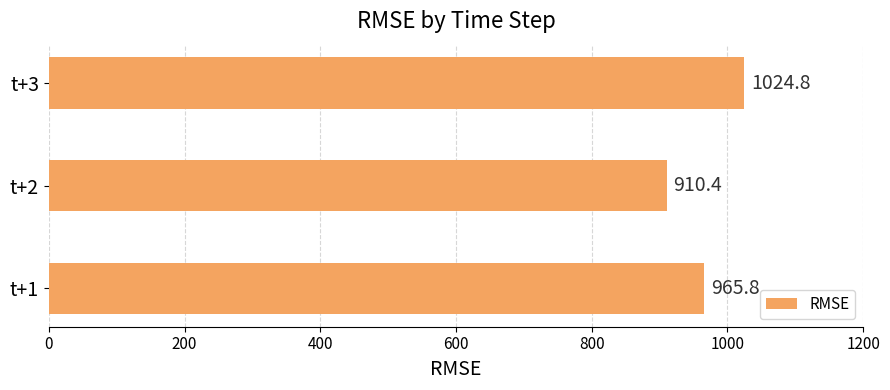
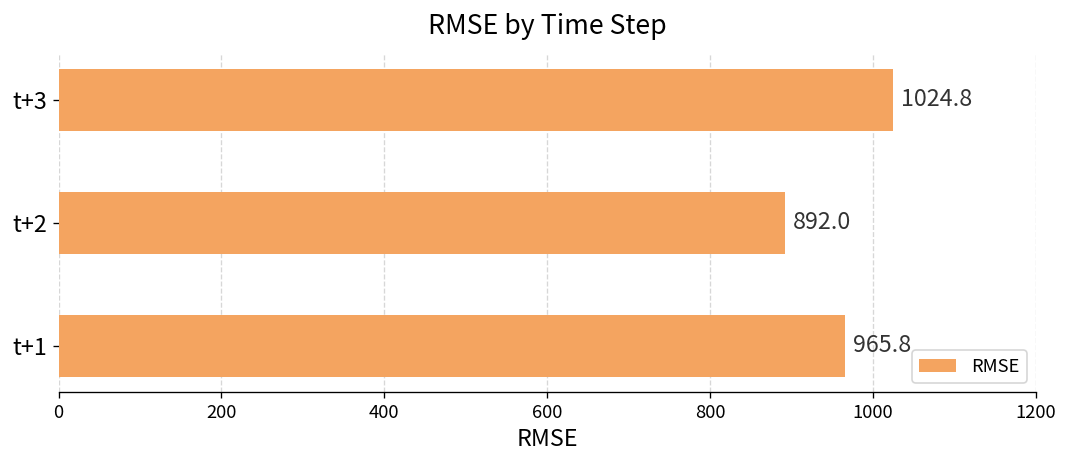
  {
    "t+3": 1024.8,
-   "t+2": 910.4,
+   "t+2": 892.0,
    "t+1": 965.8
  }
